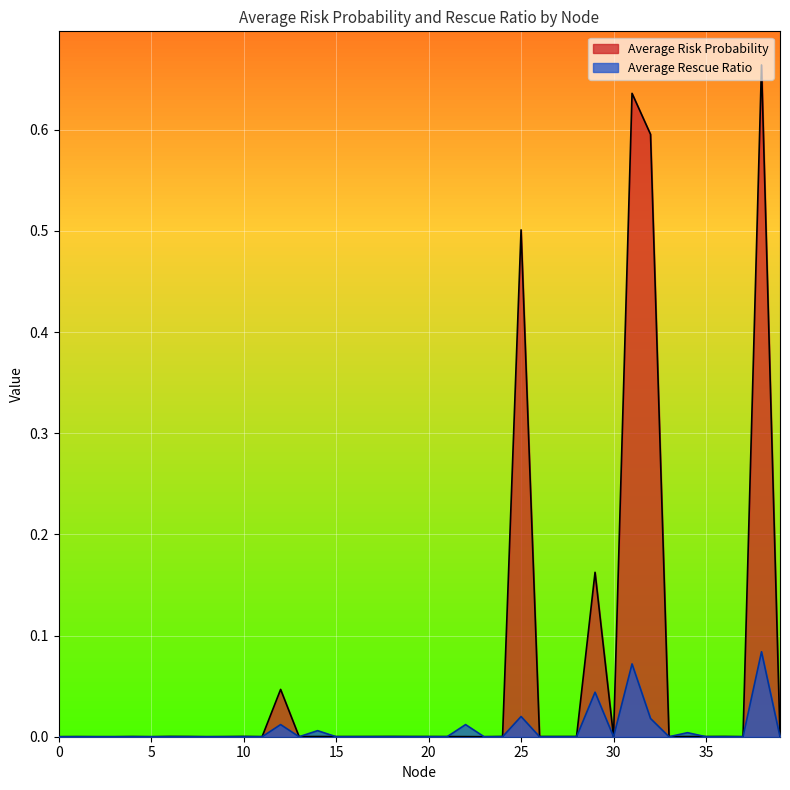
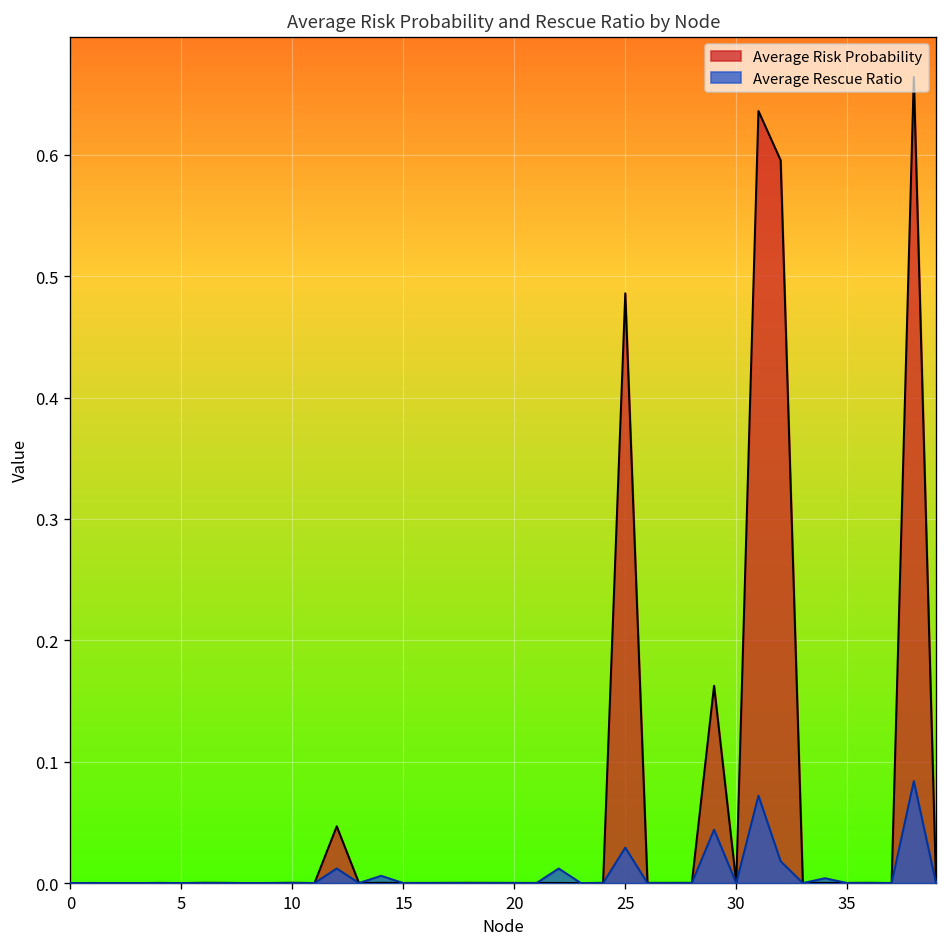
  {
    "Average Risk Probability": {
-     "25": 0.501
+     "25": 0.486
    },
    "Average Rescue Ratio": {
-     "25": 0.020
+     "25": 0.029
    }
  }
